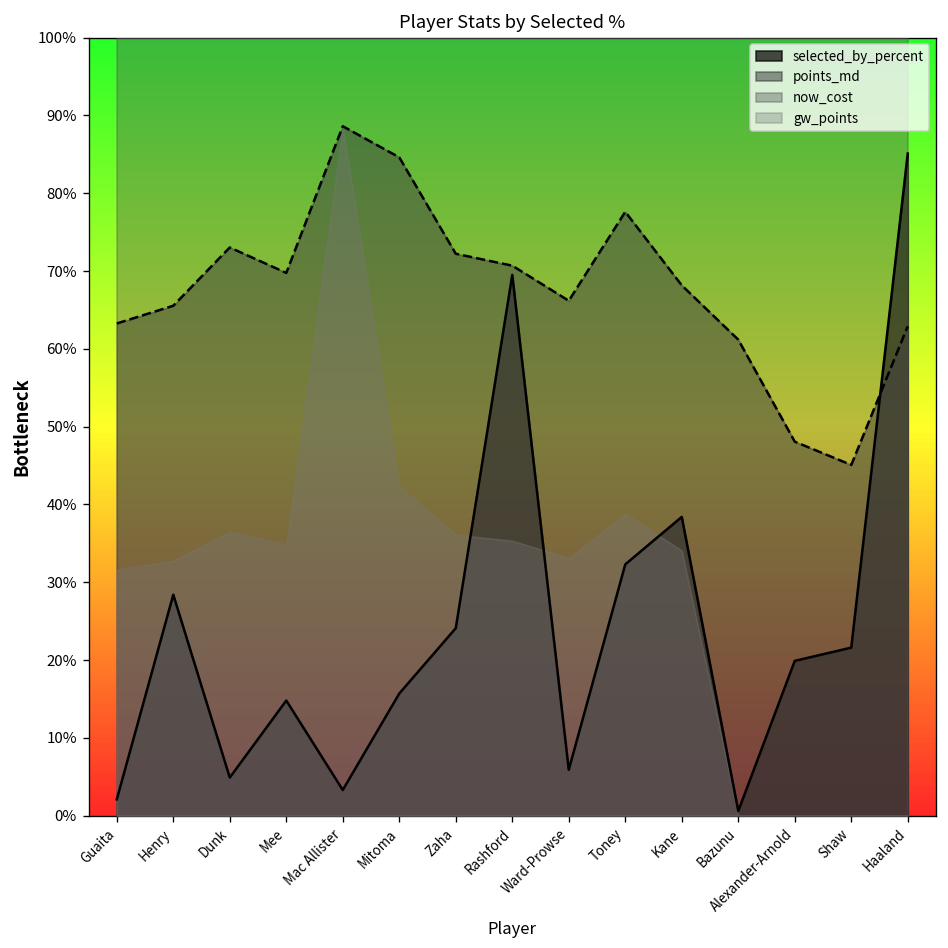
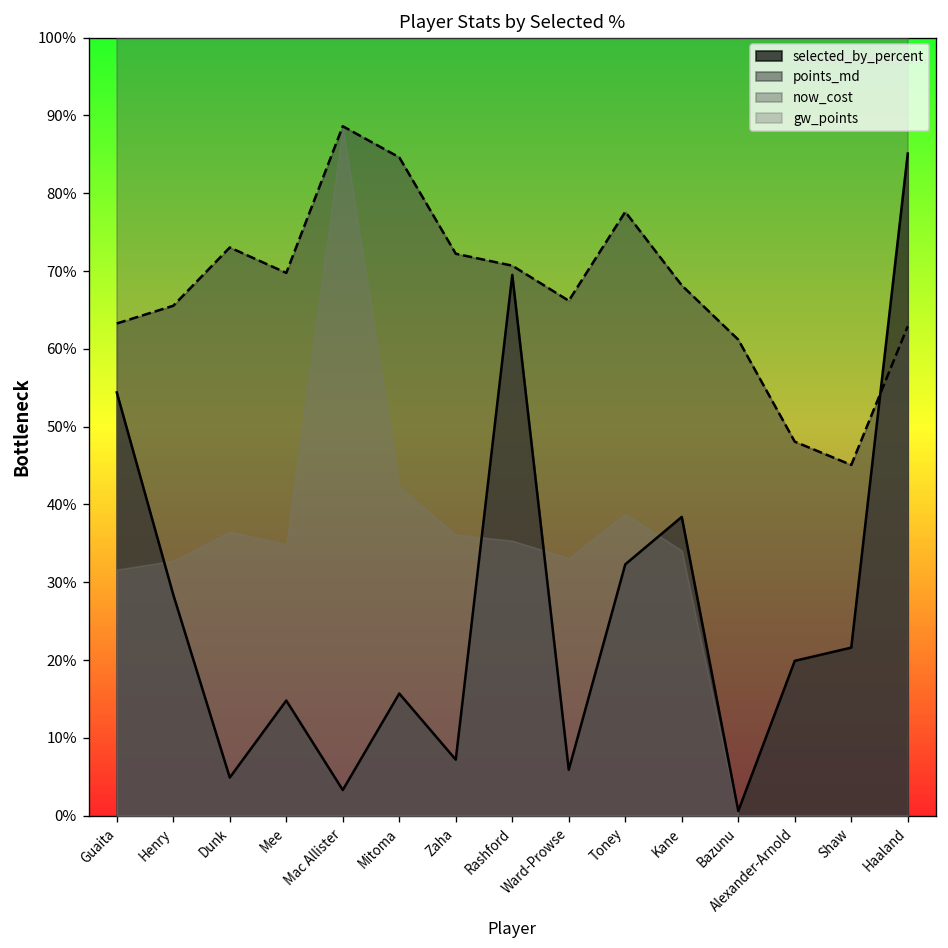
  {
    "selected_by_percent": {
-     "Guaita": "2%",
+     "Guaita": "54%",
      "Henry": "28%",
      "Dunk": "5%",
      "Mee": "15%",
      "Mac Allister": "3%",
      "Mitoma": "16%",
-     "Zaha": "24%",
+     "Zaha": "7%",
      "Rashford": "70%",
      "Ward-Prowse": "6%",
      "Toney": "32%",
      "Kane": "38%",
      "Bazunu": "1%",
      "Alexander-Arnold": "20%",
      "Shaw": "22%",
      "Haaland": "85%"
    }
  }
